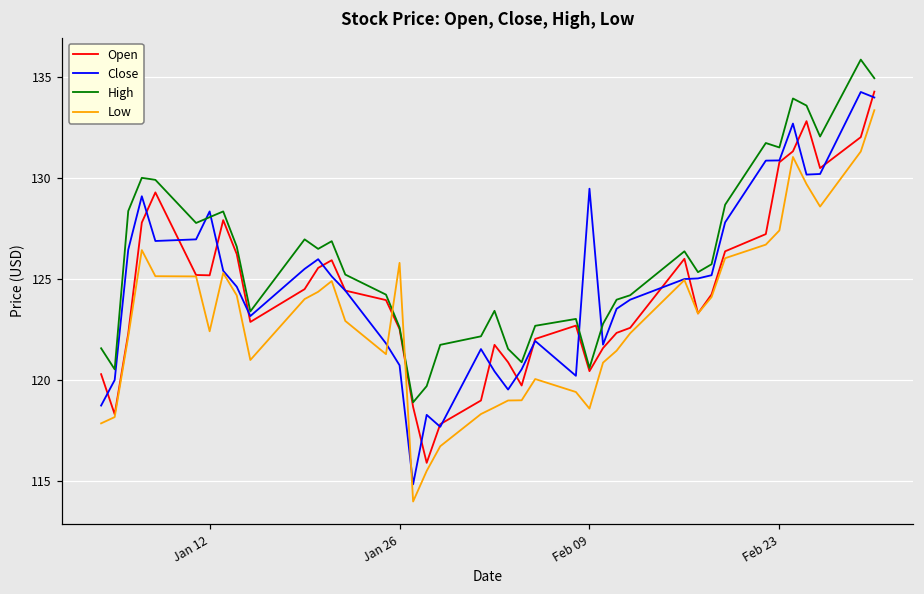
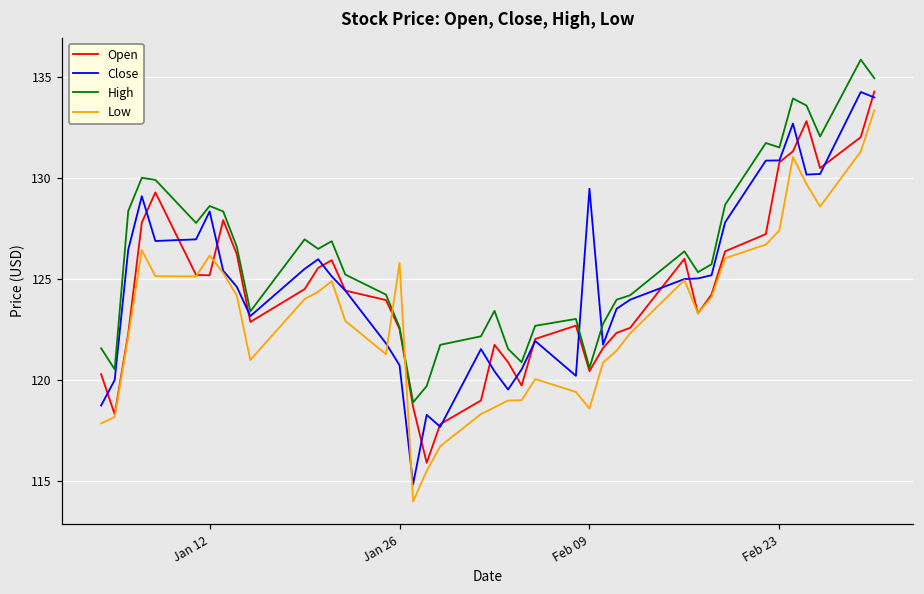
  {
    "Open": {
      "Jan 12": 125.2,
      "Feb 09": 120.4
    },
    "Close": {
      "Jan 12": 128.3,
      "Jan 26": 120.7,
      "Feb 09": 129.5
    },
    "High": {
-     "Jan 12": 128.1,
+     "Jan 12": 128.6,
      "Feb 09": 120.6,
      "Feb 23": 131.5
    },
    "Low": {
-     "Jan 12": 122.4,
+     "Jan 12": 126.2,
      "Jan 26": 125.8,
      "Feb 09": 118.6,
      "Feb 23": 127.4
    }
  }
